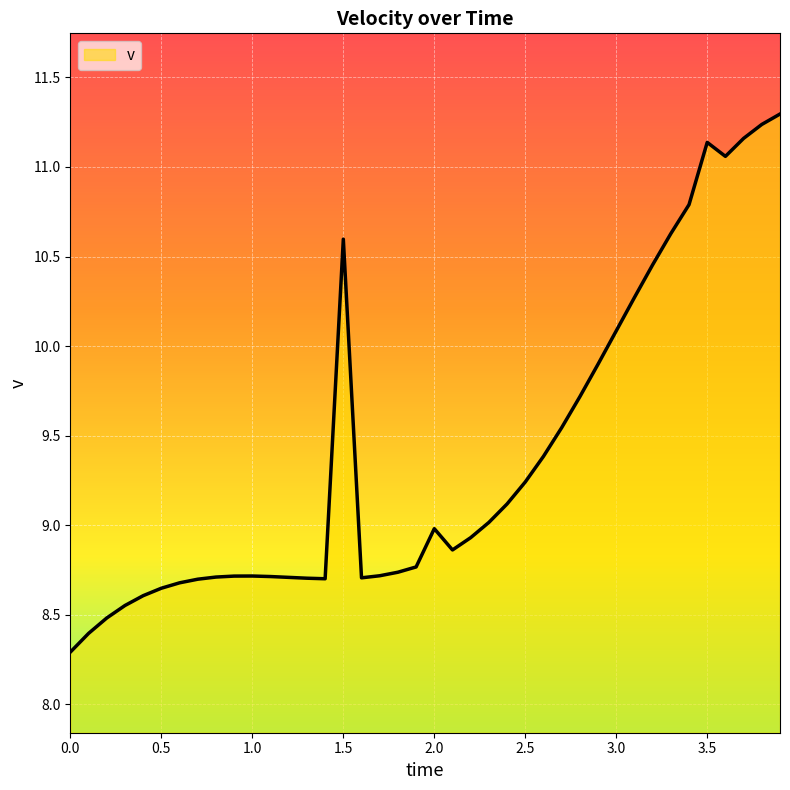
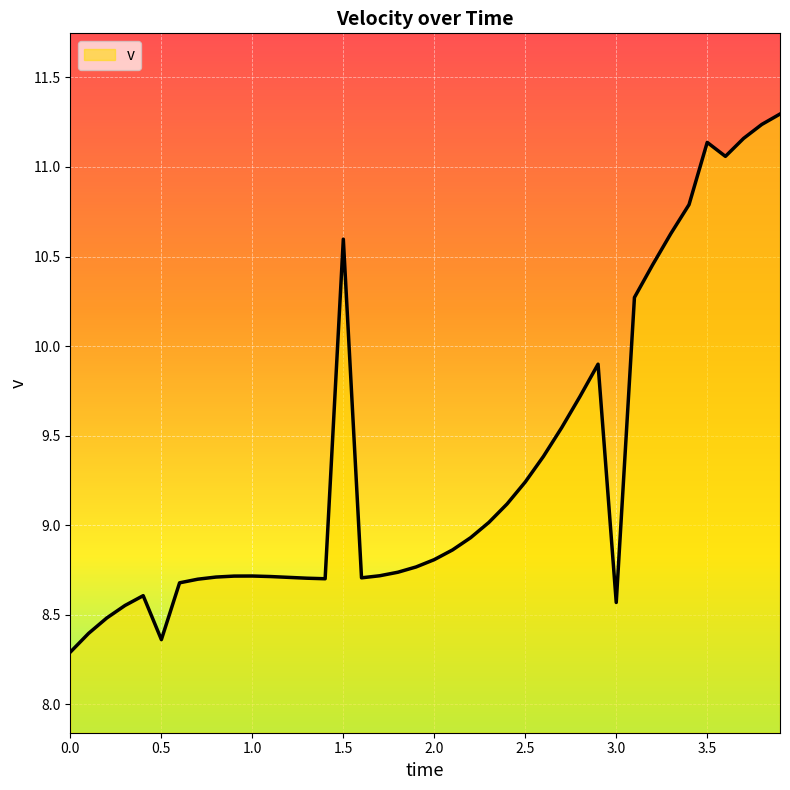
  {
    "0.0": 8.29,
-   "0.5": 8.65,
+   "0.5": 8.36,
    "1.0": 8.72,
    "1.5": 10.60,
-   "2.0": 8.98,
+   "2.0": 8.81,
    "2.5": 9.24,
-   "3.0": 10.08,
+   "3.0": 8.57,
    "3.5": 11.14
  }
